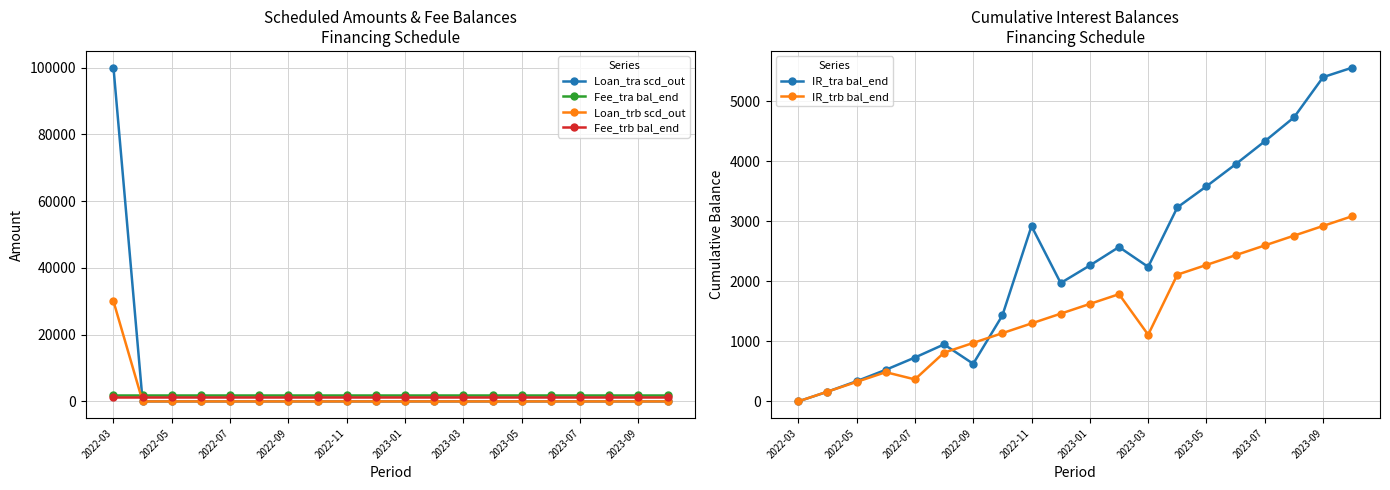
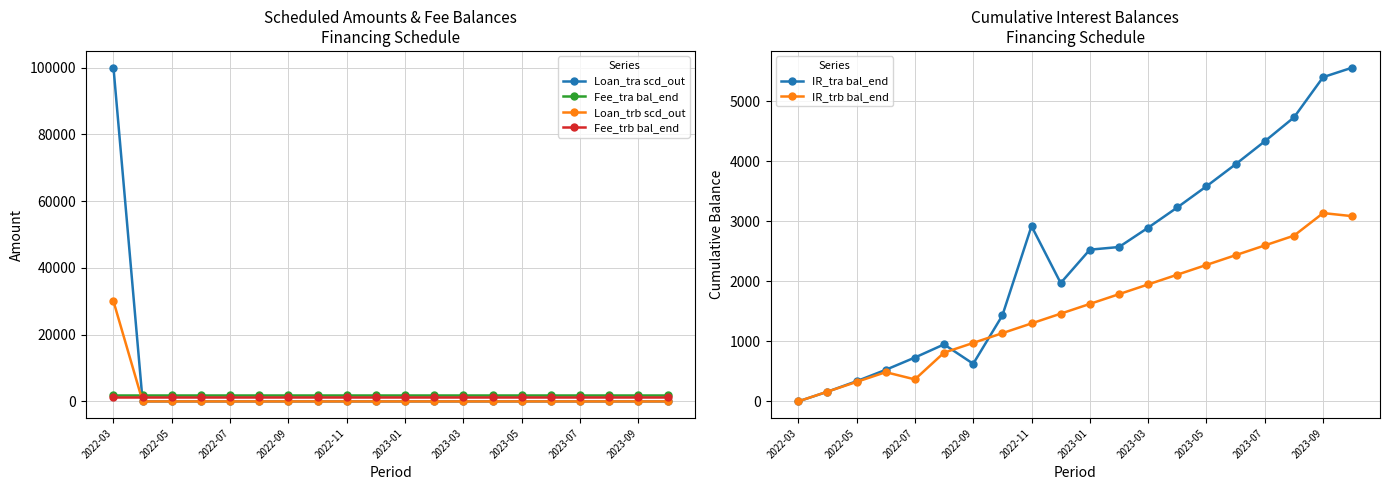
  {
    "Scheduled Amounts & Fee Balances Financing Schedule": {
      "Loan_tra scd_out": {
        "2022-03": 100000
      },
      "Fee_tra bal_end": {
        "2022-03": 2000,
        "2022-05": 2000,
        "2022-07": 2000,
        "2022-09": 2000,
        "2022-11": 2000,
        "2023-01": 2000,
        "2023-03": 2000,
        "2023-05": 2000,
        "2023-07": 2000,
        "2023-09": 2000
      },
      "Loan_trb scd_out": {
        "2022-03": 30000
      },
      "Fee_trb bal_end": {
        "2022-03": 1000,
        "2022-05": 1000,
        "2022-07": 1000,
        "2022-09": 1000,
        "2022-11": 1000,
        "2023-01": 1000,
        "2023-03": 1000,
        "2023-05": 1000,
        "2023-07": 1000,
        "2023-09": 1000
      }
    },
    "Cumulative Interest Balances Financing Schedule": {
      "IR_tra bal_end": {
        "2022-07": 700,
        "2022-09": 600,
        "2022-11": 2900,
-       "2023-01": 2300,
-       "2023-03": 2200,
+       "2023-01": 2500,
+       "2023-03": 2900,
        "2023-05": 3600,
        "2023-07": 4300,
        "2023-09": 5400
      },
      "IR_trb bal_end": {
        "2022-07": 400,
        "2022-09": 1000,
        "2022-11": 1300,
        "2023-01": 1600,
-       "2023-03": 1100,
+       "2023-03": 2000,
        "2023-05": 2300,
        "2023-07": 2600,
-       "2023-09": 2900
+       "2023-09": 3100
      }
    }
  }
